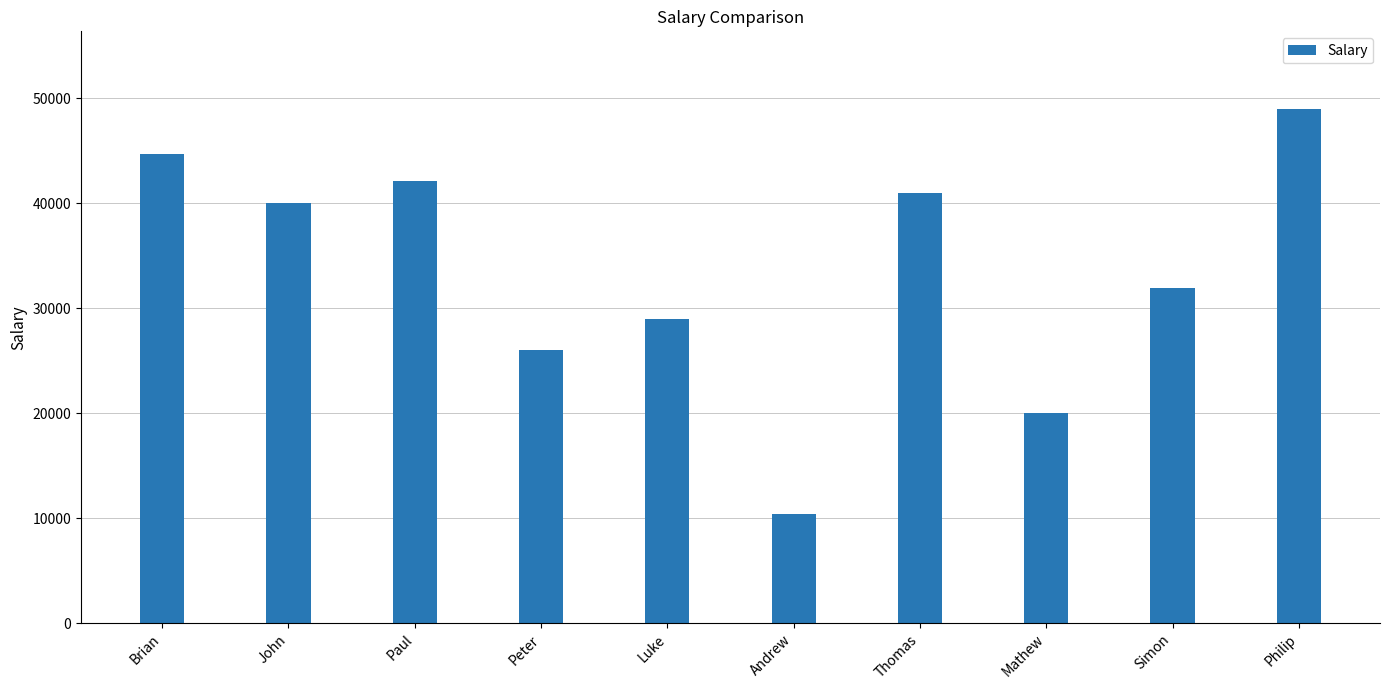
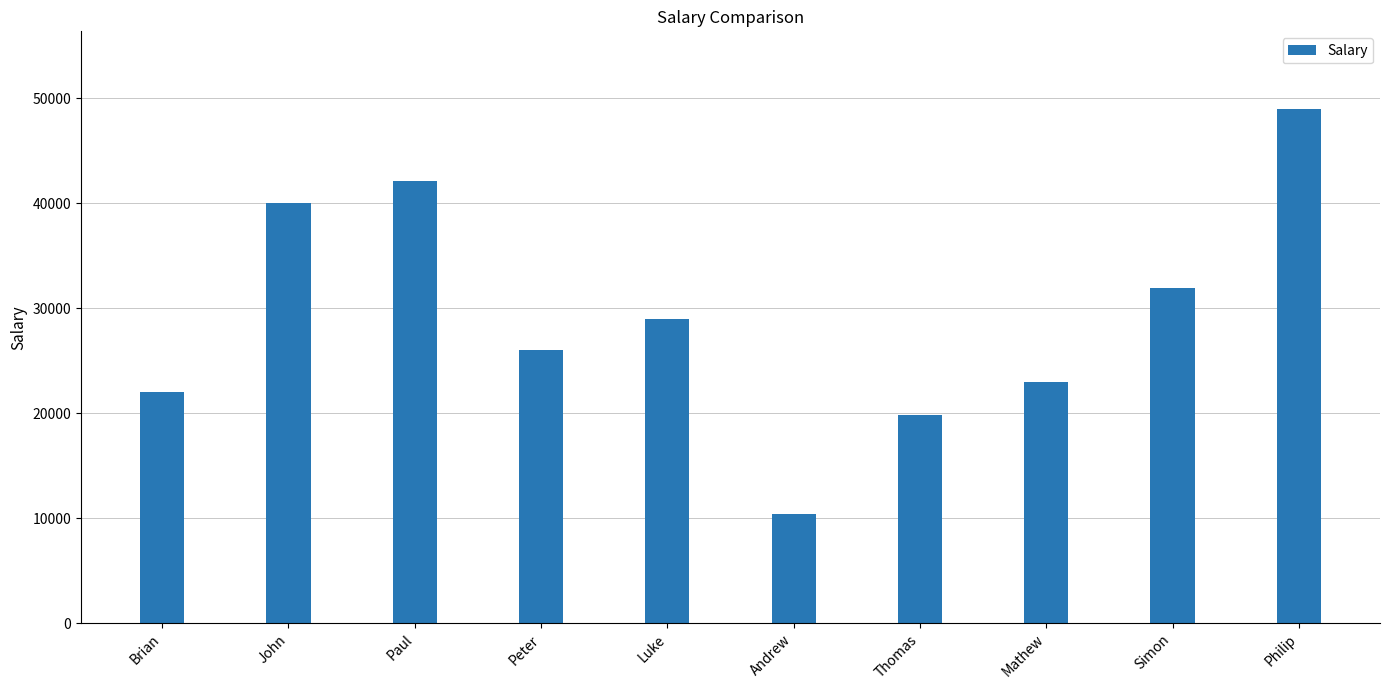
  {
-   "Brian": 44700,
+   "Brian": 22000,
    "John": 40000,
    "Paul": 42100,
    "Peter": 26000,
    "Luke": 29000,
    "Andrew": 10400,
-   "Thomas": 41000,
-   "Mathew": 20000,
+   "Thomas": 19800,
+   "Mathew": 23000,
    "Simon": 31900,
    "Philip": 49000
  }
